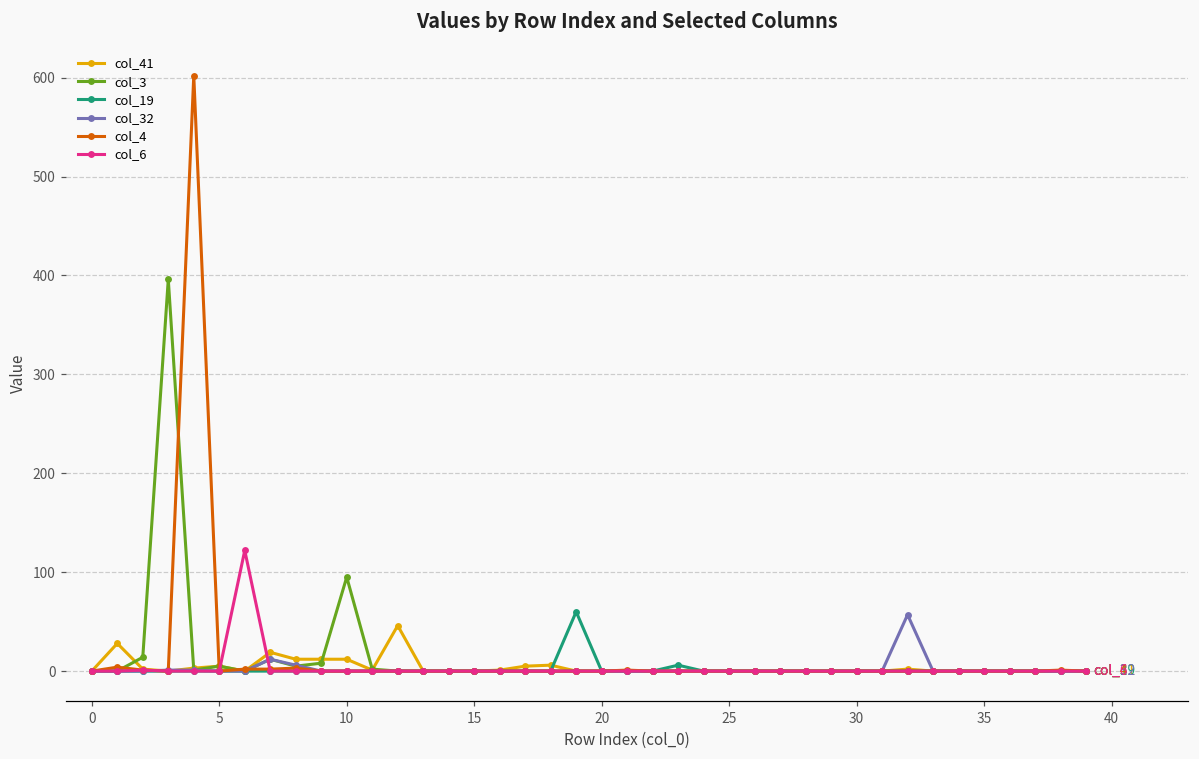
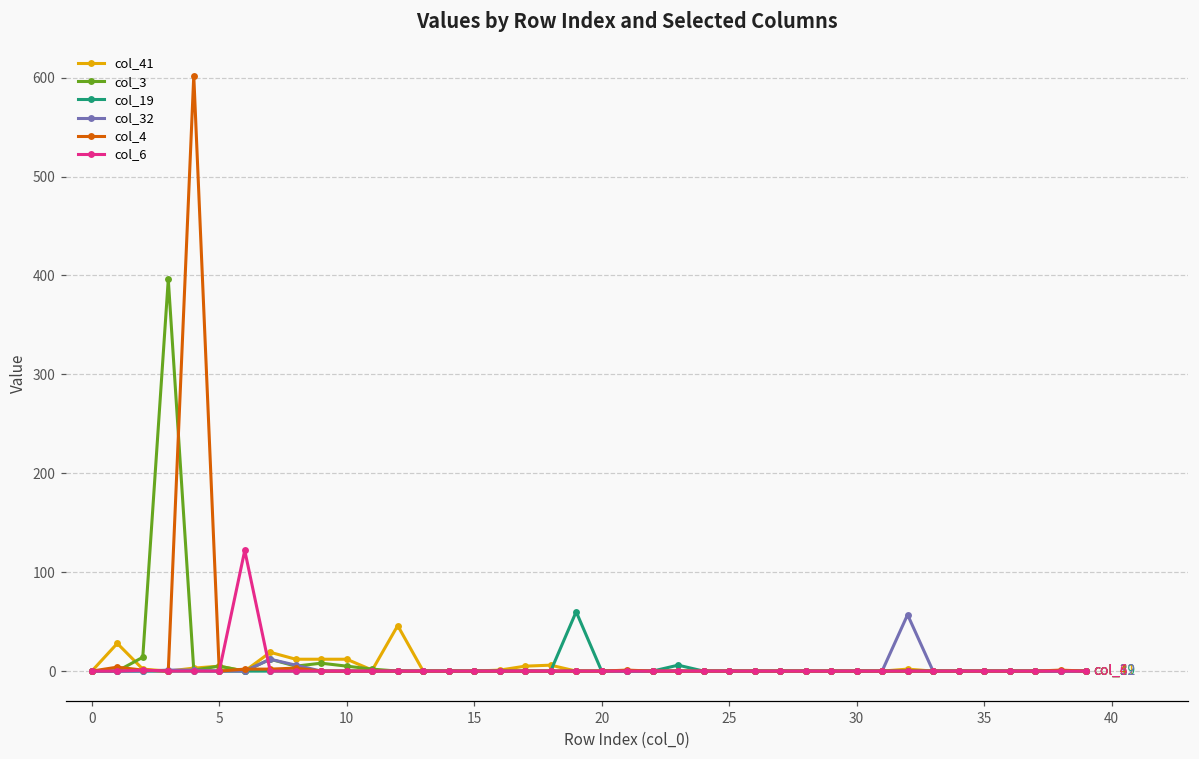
  {
    "col_41": {
      "10": 10
    },
    "col_3": {
-     "10": 100
+     "10": 10
    }
  }
